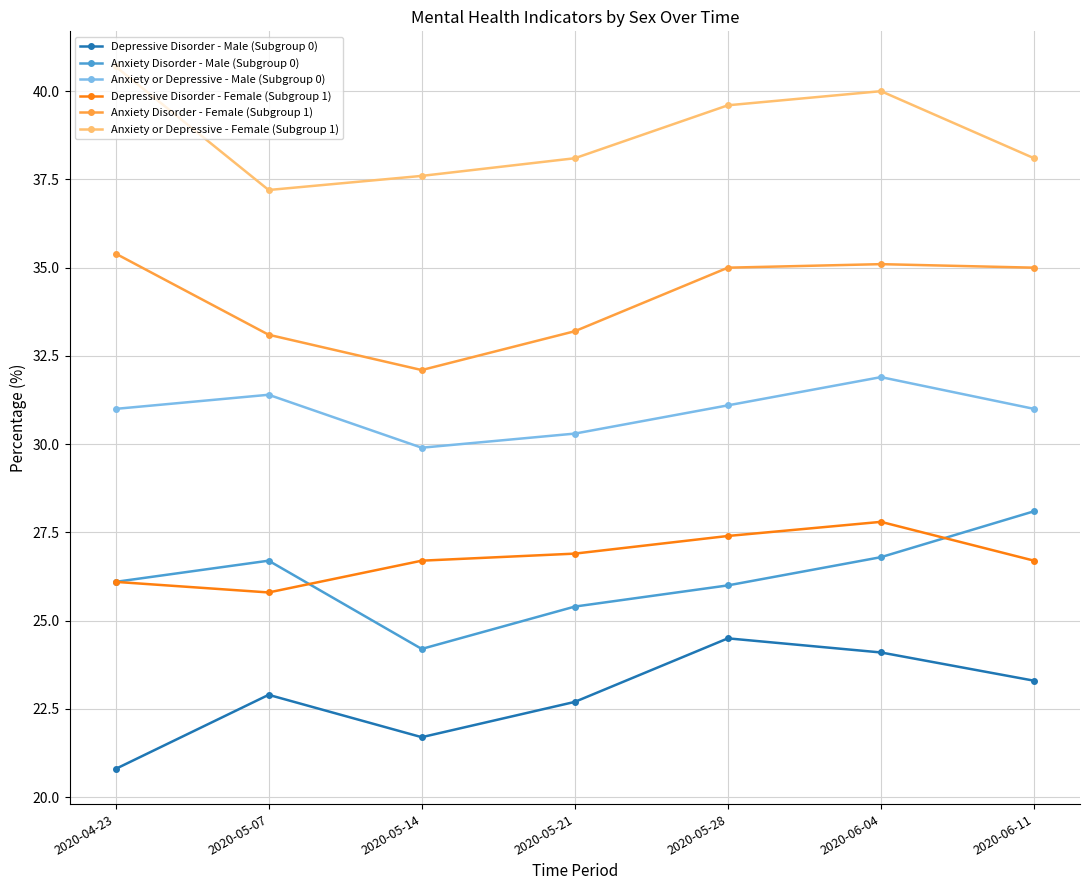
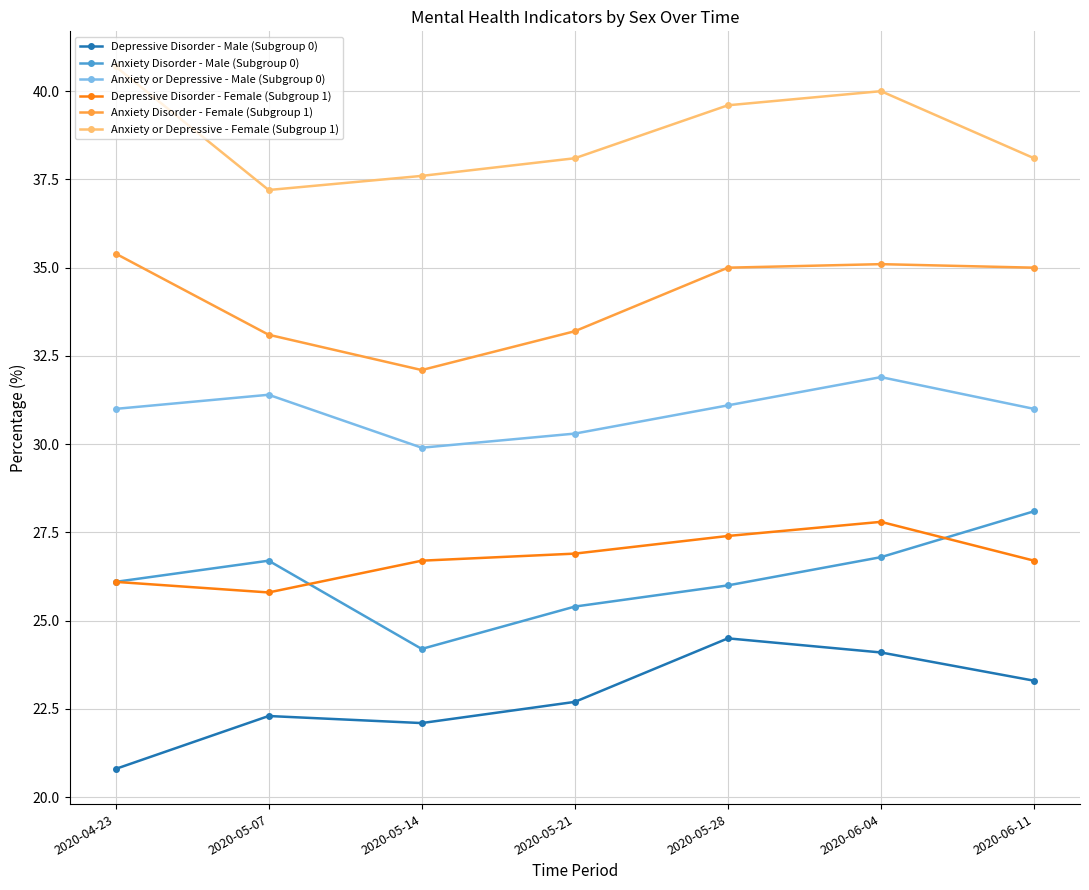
  {
    "Depressive Disorder - Male (Subgroup 0)": {
      "2020-04-23": 20.8,
-     "2020-05-07": 22.9,
-     "2020-05-14": 21.7,
+     "2020-05-07": 22.3,
+     "2020-05-14": 22.1,
      "2020-05-21": 22.7,
      "2020-05-28": 24.5,
      "2020-06-04": 24.1,
      "2020-06-11": 23.3
    }
  }
